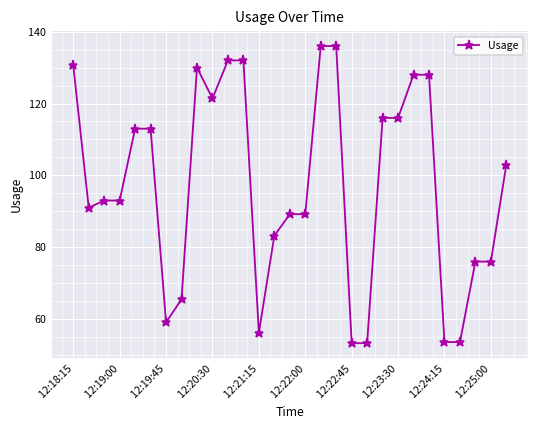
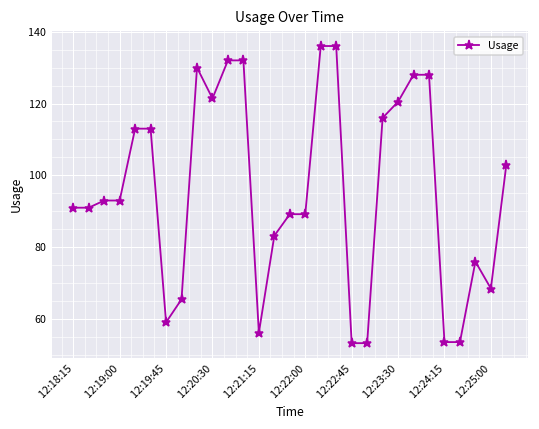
  {
-   "12:18:15": 131,
+   "12:18:15": 91,
    "12:19:00": 93,
    "12:19:45": 59,
    "12:20:30": 121,
    "12:21:15": 56,
    "12:22:00": 89,
    "12:22:45": 53,
-   "12:23:30": 116,
+   "12:23:30": 121,
    "12:24:15": 54,
-   "12:25:00": 76
+   "12:25:00": 69
  }
